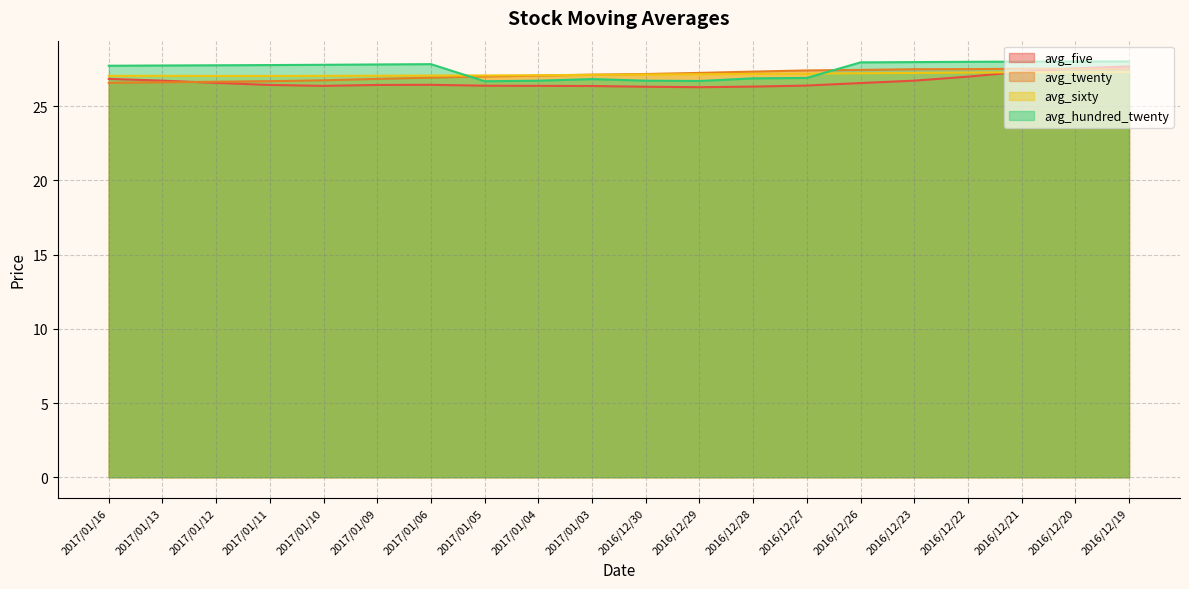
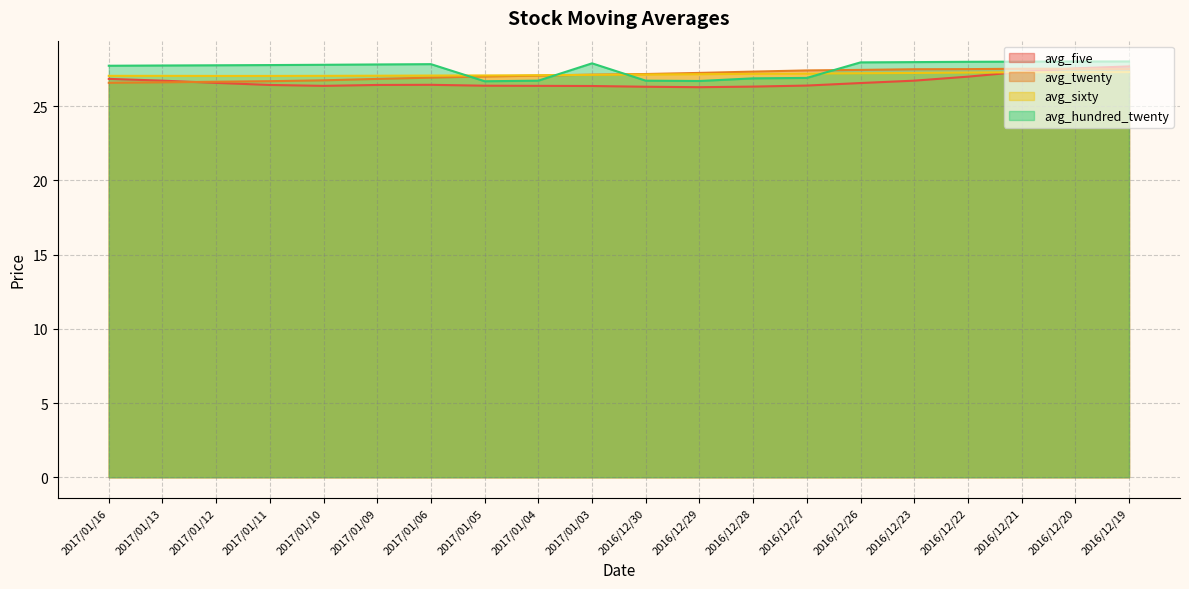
  {
    "avg_hundred_twenty": {
      "2017/01/16": 27.7,
      "2017/01/13": 27.7,
      "2017/01/12": 27.8,
      "2017/01/11": 27.8,
      "2017/01/10": 27.8,
      "2017/01/09": 27.8,
      "2017/01/06": 27.8,
      "2017/01/05": 26.7,
      "2017/01/04": 26.7,
-     "2017/01/03": 26.8,
+     "2017/01/03": 27.9,
      "2016/12/30": 26.7,
      "2016/12/29": 26.7,
      "2016/12/28": 26.9,
      "2016/12/27": 26.9,
      "2016/12/26": 28.0,
      "2016/12/23": 28.0,
      "2016/12/22": 28.0
    }
  }
